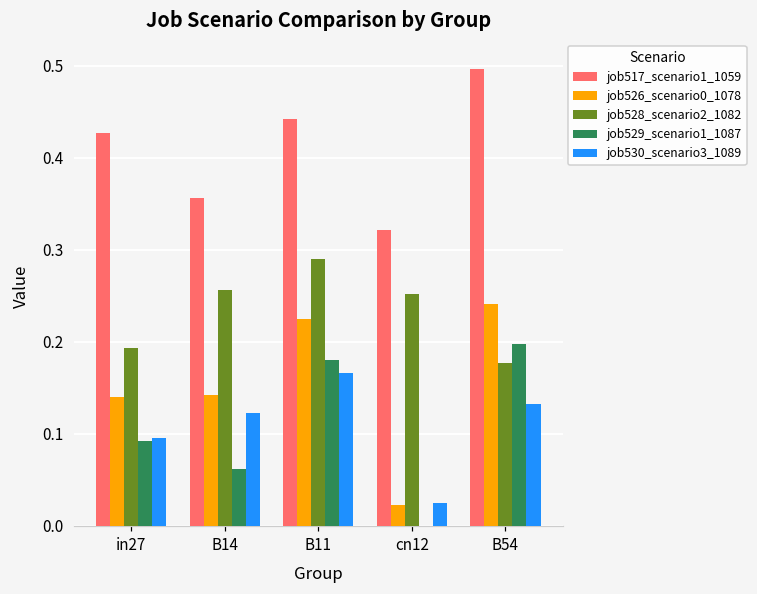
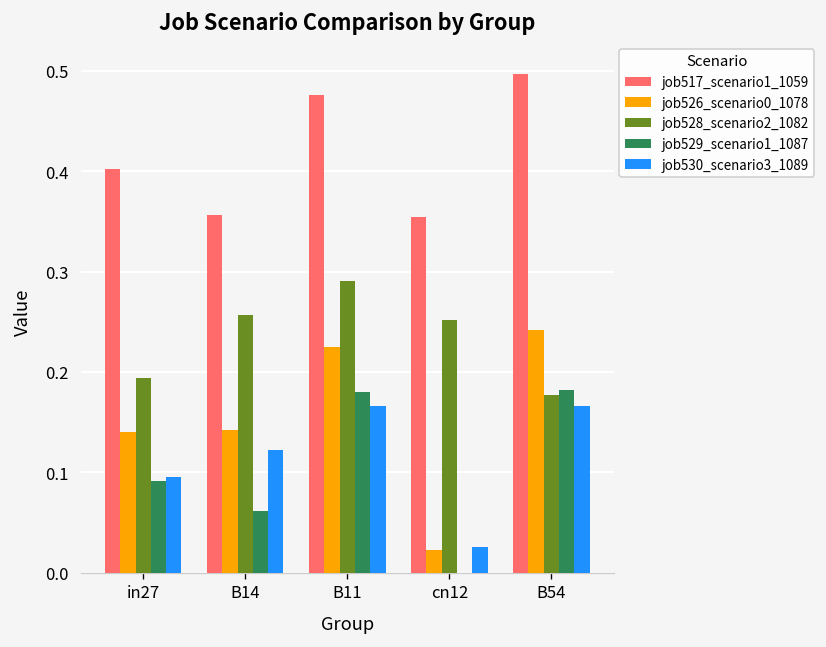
  {
    "job517_scenario1_1059": {
-     "in27": 0.43,
+     "in27": 0.40,
      "B14": 0.36,
-     "B11": 0.44,
-     "cn12": 0.32,
+     "B11": 0.48,
+     "cn12": 0.35,
      "B54": 0.50
    },
    "job526_scenario0_1078": {
      "in27": 0.14,
      "B14": 0.14,
      "B11": 0.23,
      "cn12": 0.02,
      "B54": 0.24
    },
    "job528_scenario2_1082": {
      "in27": 0.19,
      "B14": 0.26,
      "B11": 0.29,
      "cn12": 0.25,
      "B54": 0.18
    },
    "job529_scenario1_1087": {
      "in27": 0.09,
      "B14": 0.06,
      "B11": 0.18,
      "cn12": 0.00,
-     "B54": 0.20
+     "B54": 0.18
    },
    "job530_scenario3_1089": {
      "in27": 0.10,
      "B14": 0.12,
      "B11": 0.17,
      "cn12": 0.03,
-     "B54": 0.13
+     "B54": 0.17
    }
  }
